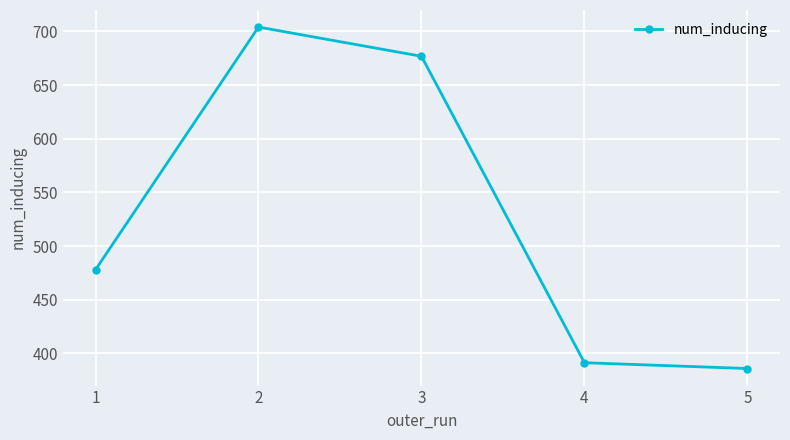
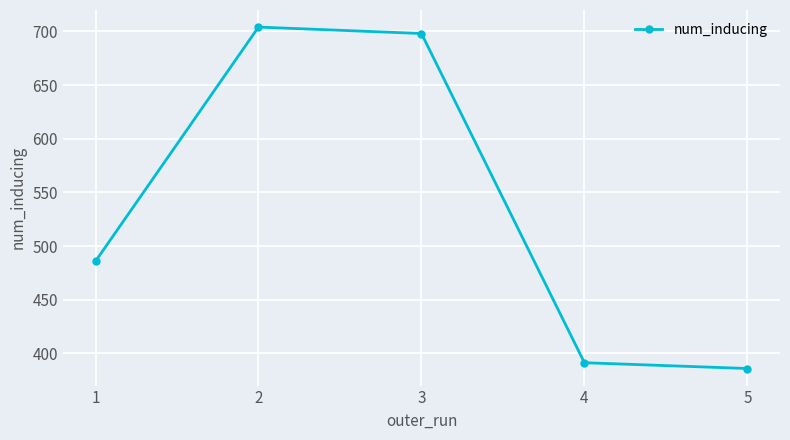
  {
-   "1": 478,
+   "1": 486,
    "2": 704,
-   "3": 677,
+   "3": 698,
    "4": 391,
    "5": 386
  }
